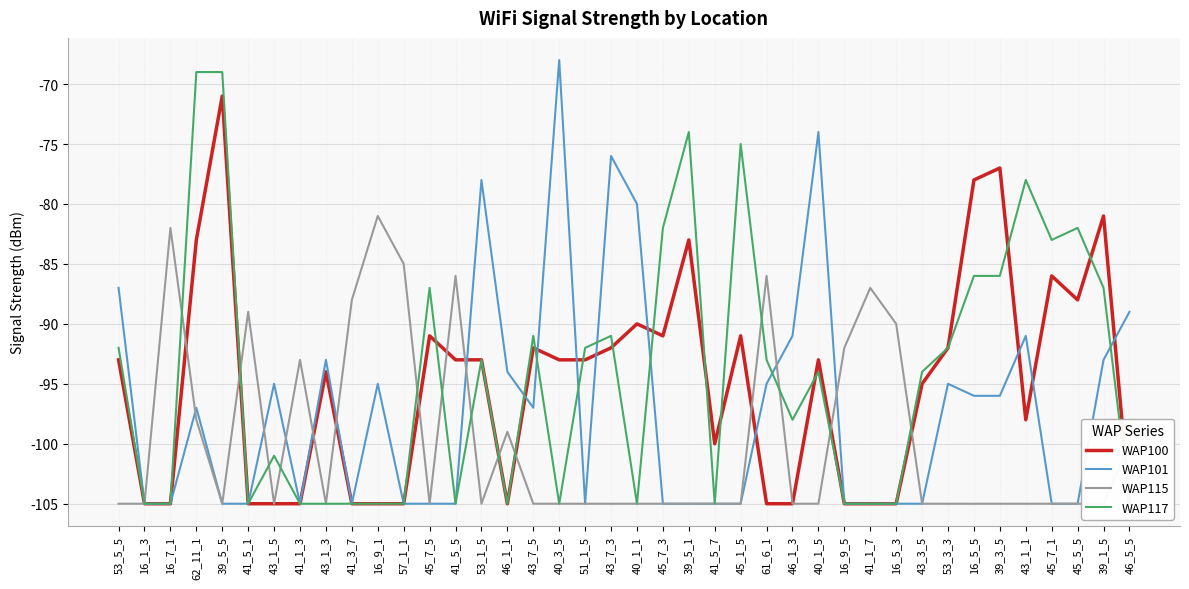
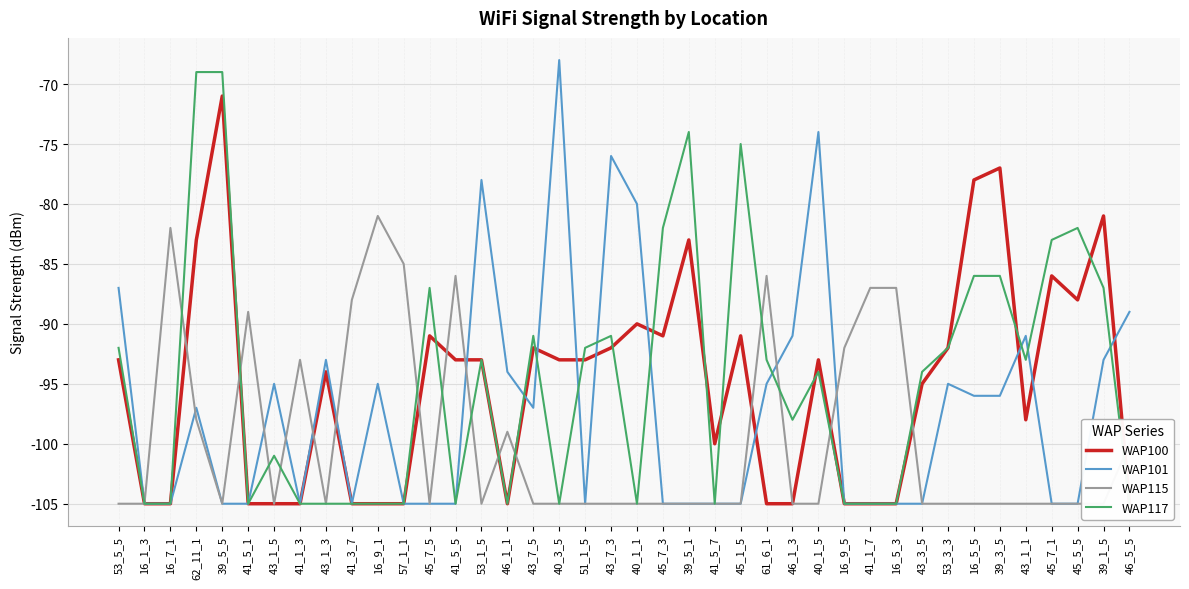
  {
    "WAP100": {
      "53_5_5": -93,
      "62_11_1": -83,
      "39_5_5": -71,
      "43_1_3": -94,
      "45_7_5": -91,
      "41_5_5": -93,
      "43_7_5": -92,
      "40_3_5": -93,
      "51_1_5": -93,
      "43_7_3": -92,
      "40_1_1": -90,
      "45_7_3": -91,
      "39_5_1": -83,
      "41_5_7": -100,
      "45_1_5": -91,
      "61_6_1": -105,
      "40_1_5": -93,
      "43_3_5": -95,
      "16_5_5": -78,
      "39_3_5": -77,
      "43_1_1": -98,
      "45_7_1": -86,
      "45_5_5": -88,
      "39_1_5": -81
    },
    "WAP101": {
      "53_5_5": -87,
      "62_11_1": -97,
      "43_1_5": -95,
      "43_1_3": -93,
      "16_9_1": -95,
      "53_1_5": -78,
      "46_1_1": -94,
      "43_7_5": -97,
      "40_3_5": -68,
      "43_7_3": -76,
      "40_1_1": -80,
      "61_6_1": -95,
      "46_1_3": -91,
      "40_1_5": -74,
      "53_3_3": -95,
      "16_5_5": -96,
      "39_3_5": -96,
      "43_1_1": -91,
      "39_1_5": -93,
      "46_5_5": -89
    },
    "WAP115": {
      "53_5_5": -105,
      "16_7_1": -82,
      "62_11_1": -98,
      "41_5_1": -89,
      "41_1_3": -93,
      "41_3_7": -88,
      "16_9_1": -81,
      "57_1_1": -85,
      "41_5_5": -86,
      "53_1_5": -105,
      "46_1_1": -99,
      "43_7_5": -105,
      "43_7_3": -105,
      "61_6_1": -86,
      "40_1_5": -105,
      "16_9_5": -92,
      "41_1_7": -87,
-     "16_5_3": -90,
+     "16_5_3": -87,
      "53_3_3": -105,
      "16_5_5": -105,
      "39_3_5": -105,
      "43_1_1": -105
    },
    "WAP117": {
      "53_5_5": -92,
      "62_11_1": -69,
      "39_5_5": -69,
      "43_1_5": -101,
      "45_7_5": -87,
      "43_7_5": -91,
      "51_1_5": -92,
      "43_7_3": -91,
      "45_7_3": -82,
      "39_5_1": -74,
      "45_1_5": -75,
      "61_6_1": -93,
      "46_1_3": -98,
      "40_1_5": -94,
      "43_3_5": -94,
      "16_5_5": -86,
      "39_3_5": -86,
-     "43_1_1": -78,
+     "43_1_1": -93,
      "45_7_1": -83,
      "45_5_5": -82,
      "39_1_5": -87
    }
  }
